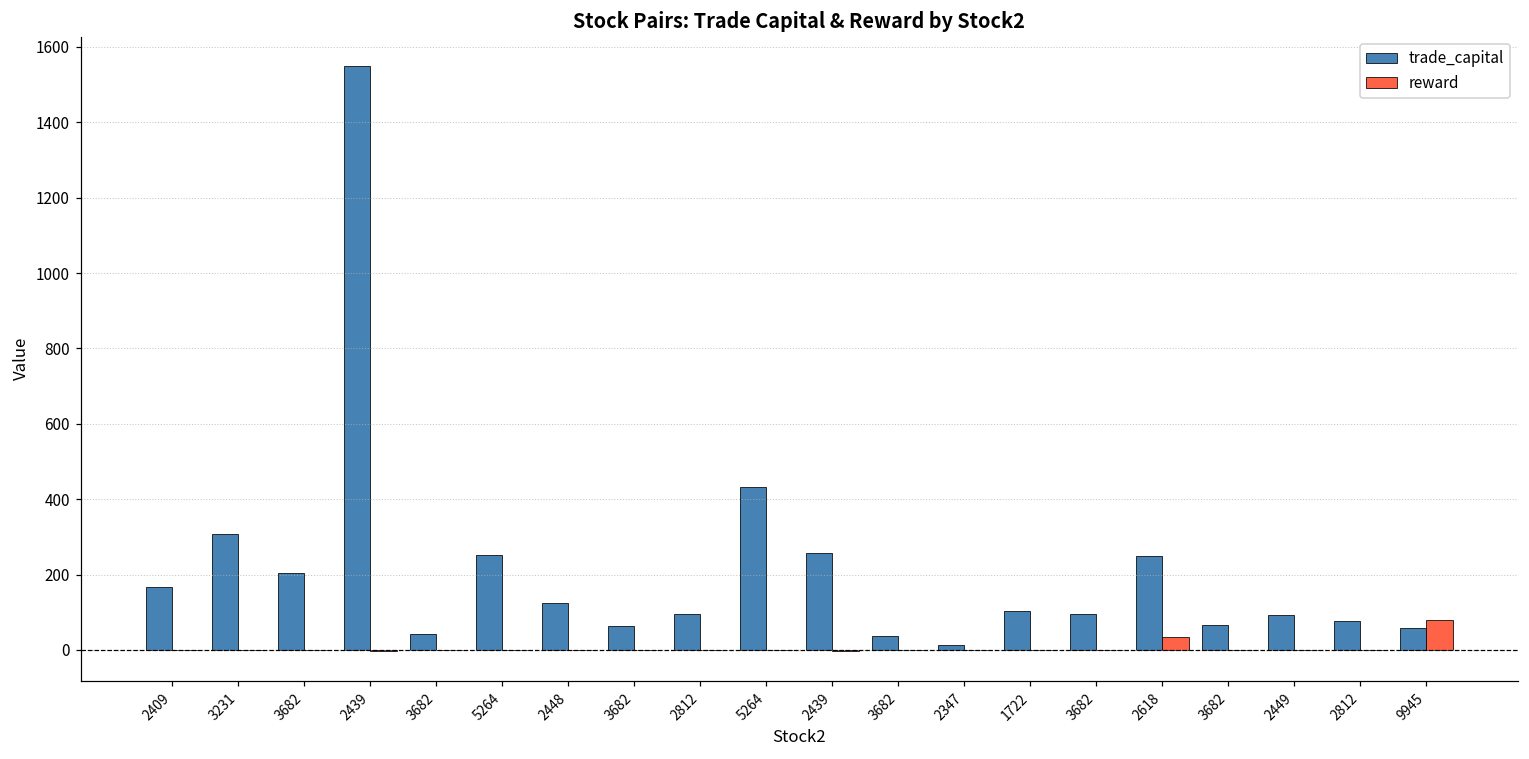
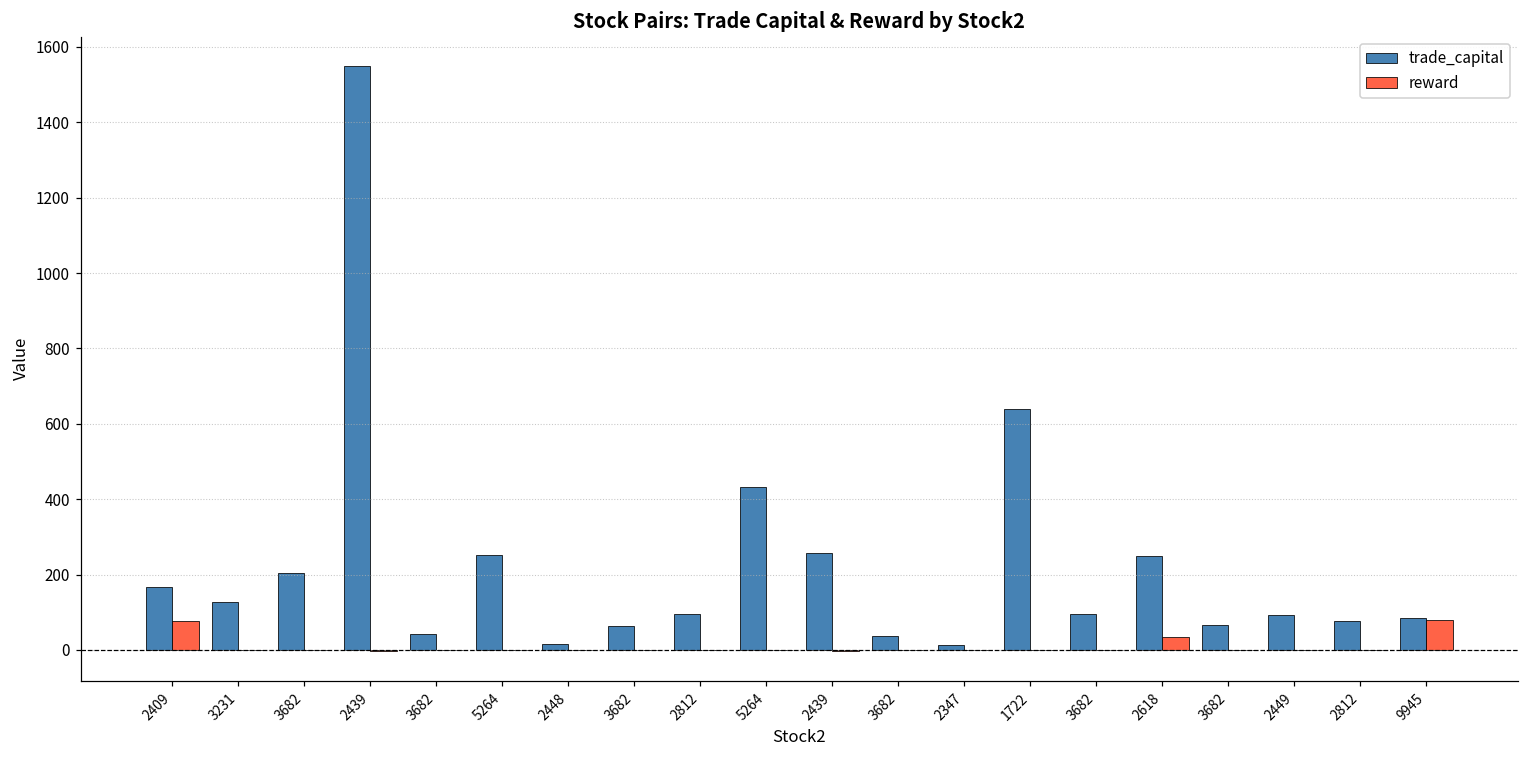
  {
    "trade_capital": {
      "2409": 170,
-     "3231": 310,
-     "2448": 130,
+     "3231": 130,
+     "2448": 20,
      "2347": 10,
-     "1722": 100,
+     "1722": 640,
      "2618": 250,
      "2449": 90,
-     "9945": 60
+     "9945": 90
    },
    "reward": {
-     "2409": 0,
+     "2409": 80,
      "2618": 30,
      "9945": 80
    }
  }
